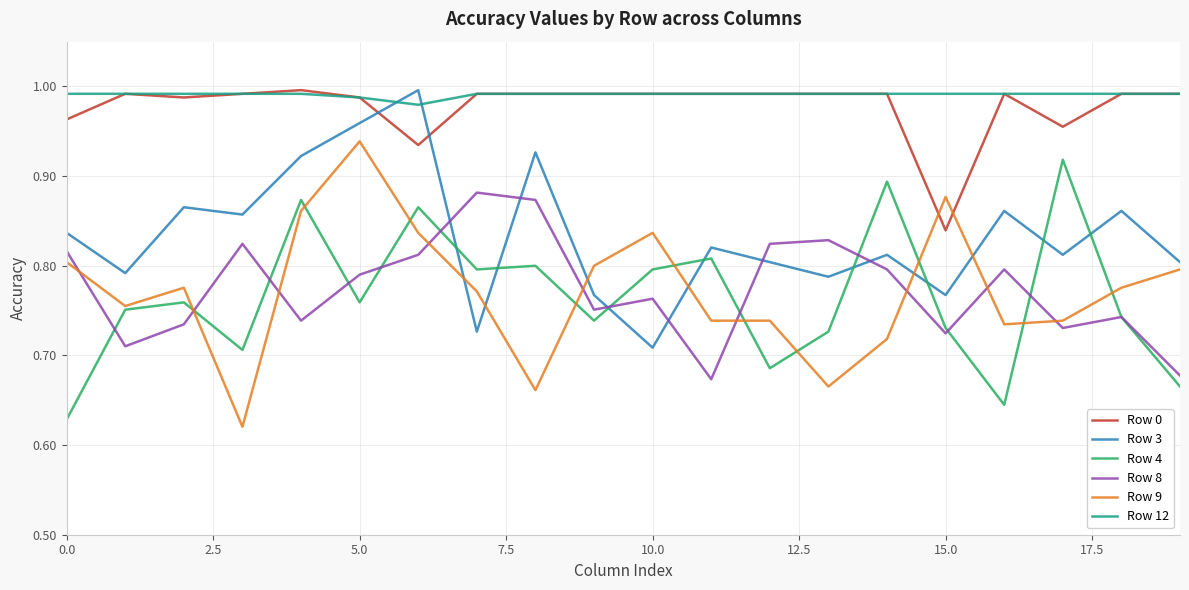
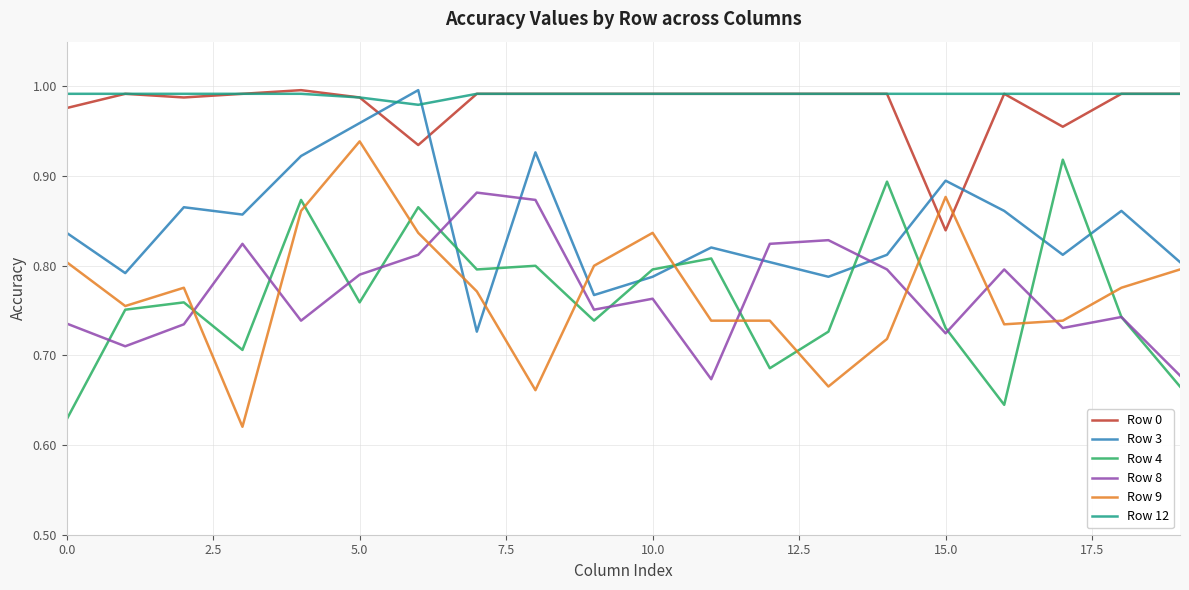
  {
    "Row 0": {
-     "0.0": 0.96,
+     "0.0": 0.98,
      "15.0": 0.84
    },
    "Row 3": {
      "0.0": 0.84,
      "5.0": 0.96,
-     "10.0": 0.71,
-     "15.0": 0.77
+     "10.0": 0.79,
+     "15.0": 0.89
    },
    "Row 8": {
-     "0.0": 0.82,
+     "0.0": 0.74,
      "5.0": 0.79,
      "10.0": 0.76,
      "15.0": 0.72
    },
    "Row 9": {
      "0.0": 0.80,
      "5.0": 0.94,
      "10.0": 0.84,
      "15.0": 0.88
    }
  }
